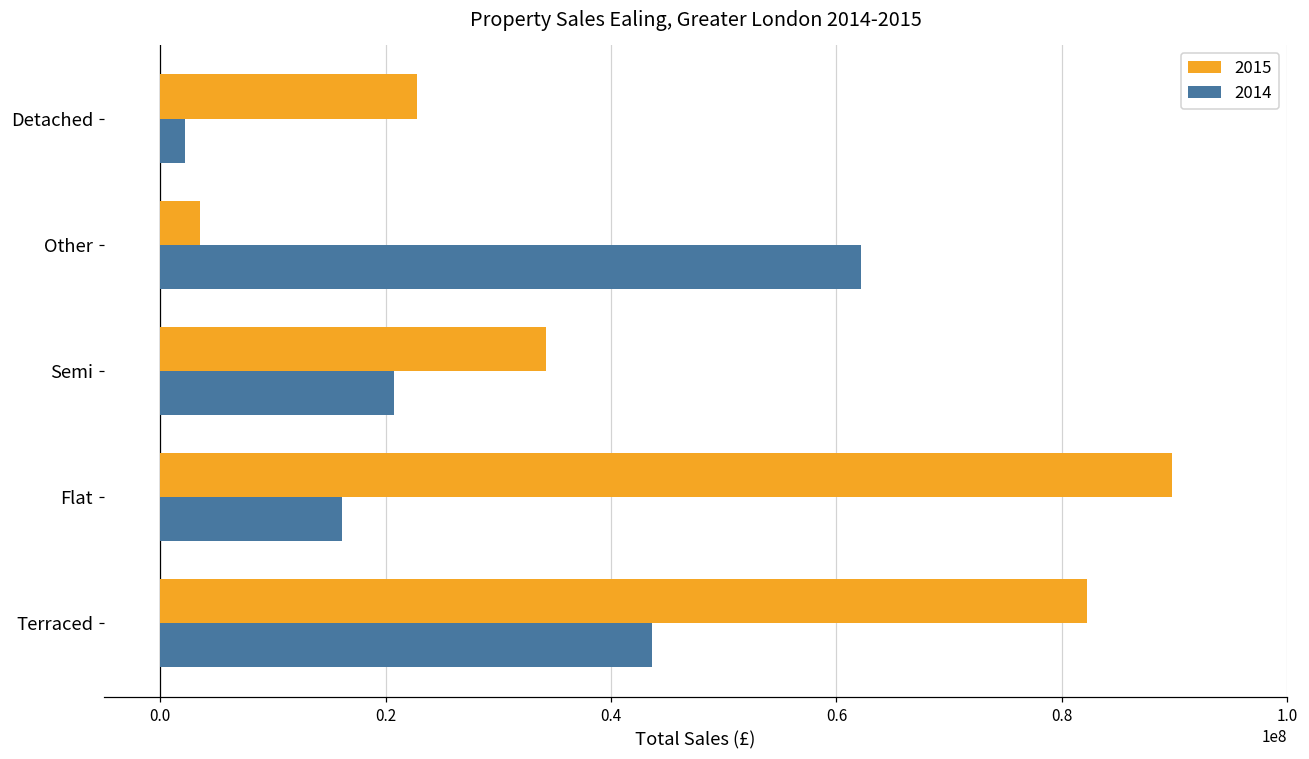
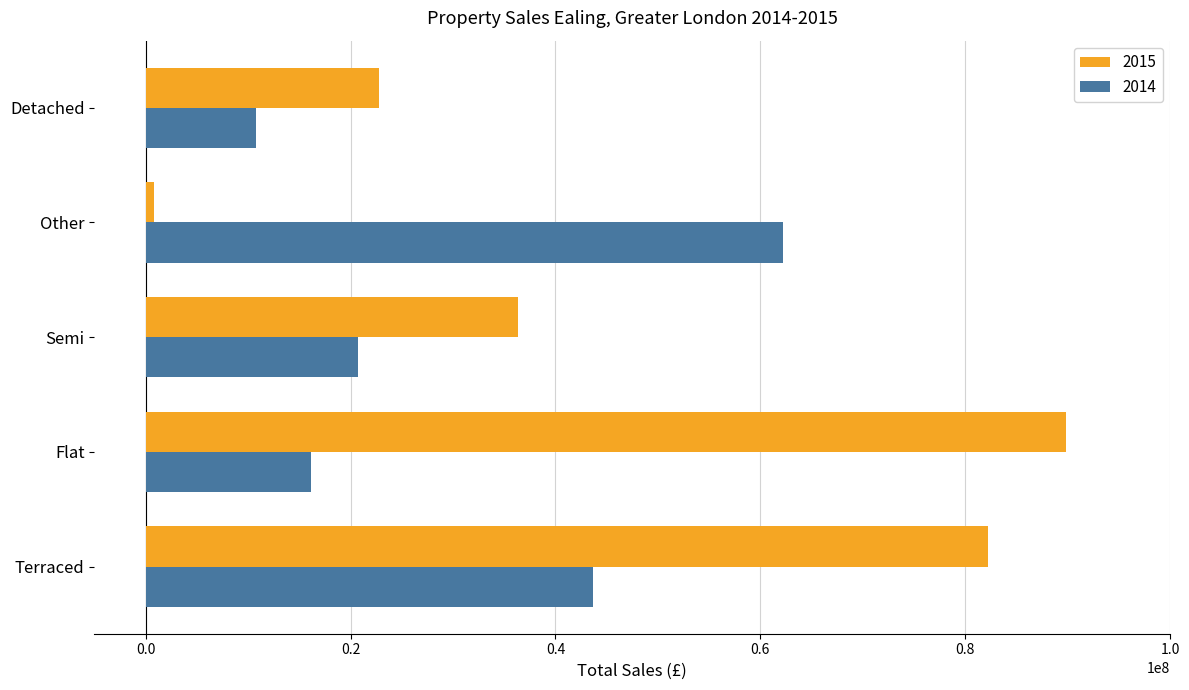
  {
    "2015": {
      "Detached": 22700000,
-     "Other": 3500000,
-     "Semi": 34300000,
+     "Other": 800000,
+     "Semi": 36300000,
      "Flat": 89800000,
      "Terraced": 82200000
    },
    "2014": {
-     "Detached": 2200000,
+     "Detached": 10700000,
      "Other": 62200000,
      "Semi": 20700000,
      "Flat": 16200000,
      "Terraced": 43600000
    }
  }
